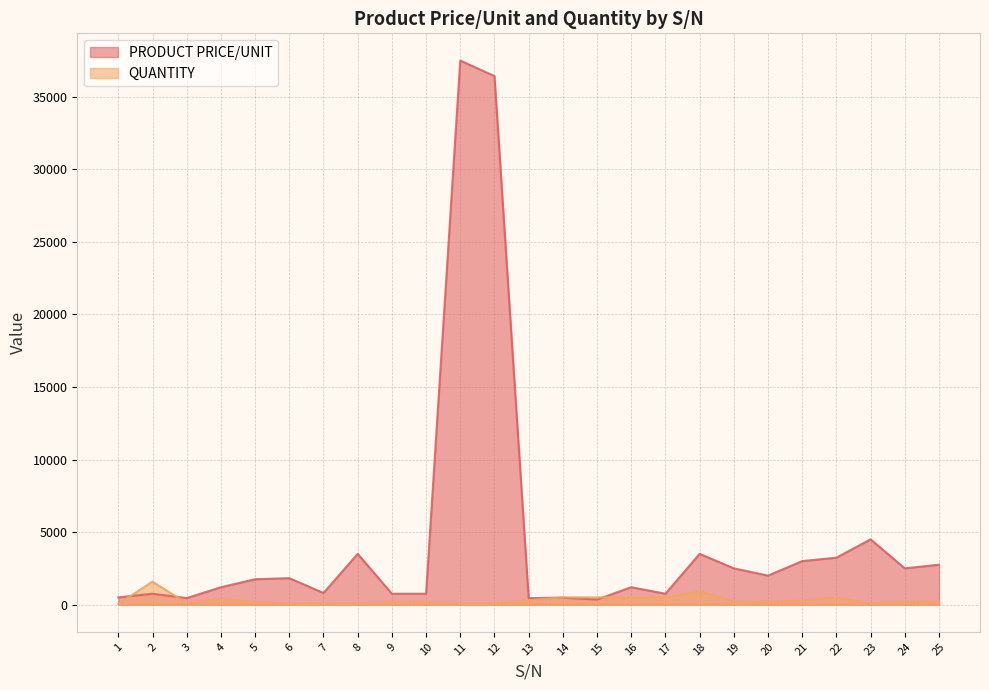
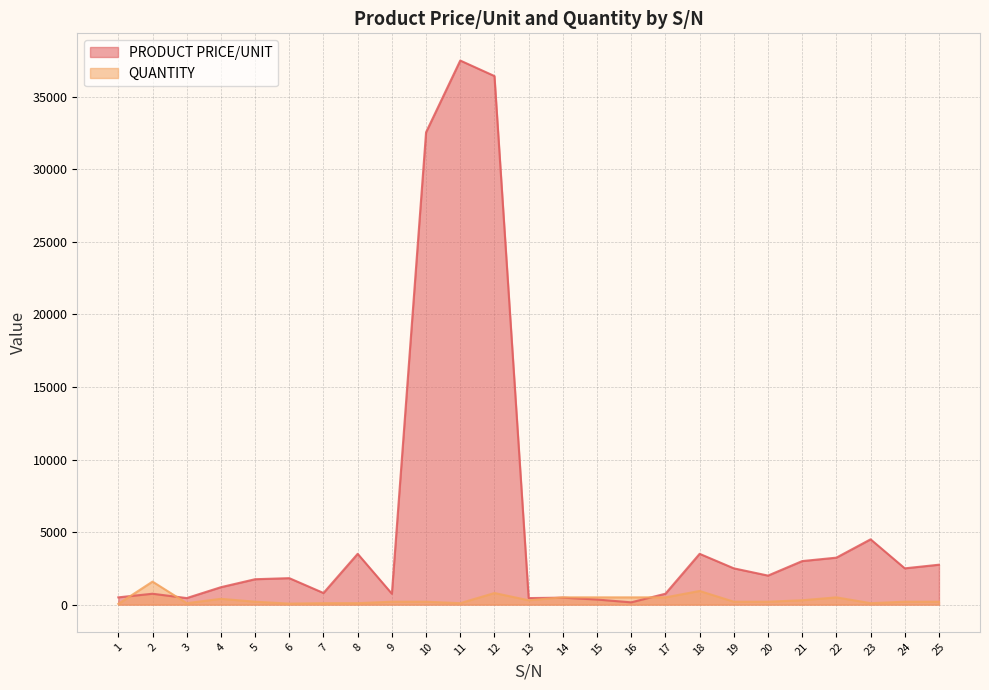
  {
    "PRODUCT PRICE/UNIT": {
      "1": 500,
      "2": 800,
      "3": 500,
      "4": 1200,
      "5": 1800,
      "6": 1800,
      "7": 800,
      "8": 3500,
      "9": 800,
-     "10": 800,
+     "10": 32600,
      "11": 37500,
      "12": 36400,
-     "16": 1200,
+     "16": 200,
      "17": 800,
      "18": 3500,
      "19": 2500,
      "20": 2000,
      "21": 3000,
      "22": 3200,
      "23": 4500,
      "24": 2500,
      "25": 2800
    },
    "QUANTITY": {
      "1": 100,
      "2": 1600,
      "3": 100,
      "4": 400,
      "5": 200,
      "6": 100,
      "7": 100,
      "8": 100,
      "9": 200,
      "10": 200,
      "11": 100,
-     "12": 100,
+     "12": 800,
      "16": 500,
      "17": 500,
      "18": 900,
      "19": 200,
      "20": 200,
      "21": 300,
      "22": 500,
      "23": 100,
      "24": 200,
      "25": 200
    }
  }
